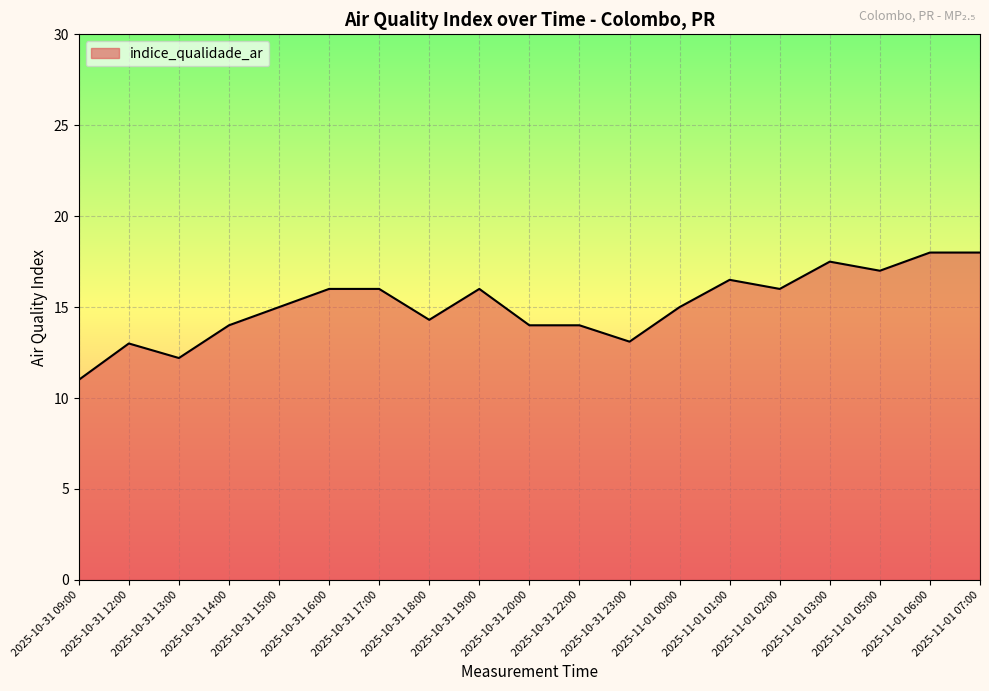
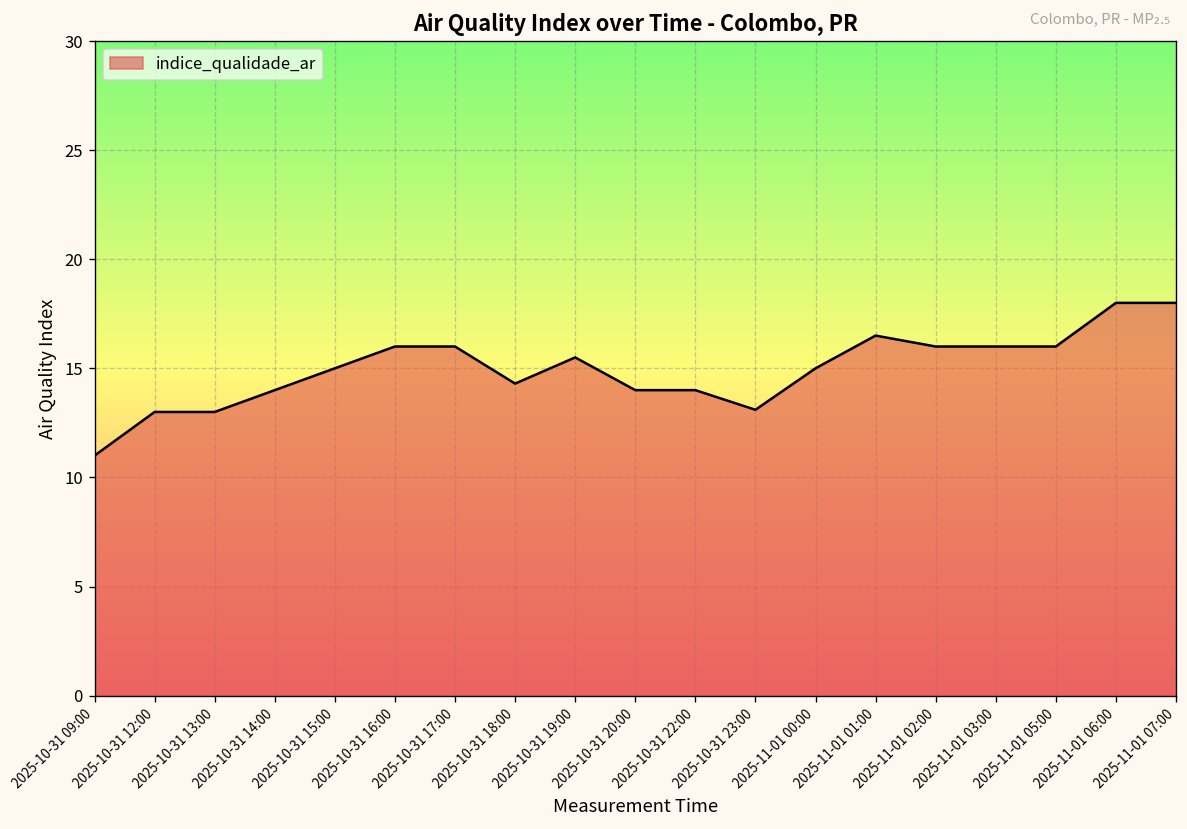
  {
    "2025-10-31 09:00": 11.0,
    "2025-10-31 12:00": 13.0,
-   "2025-10-31 13:00": 12.2,
+   "2025-10-31 13:00": 13.0,
    "2025-10-31 14:00": 14.0,
    "2025-10-31 15:00": 15.0,
    "2025-10-31 16:00": 16.0,
    "2025-10-31 17:00": 16.0,
    "2025-10-31 18:00": 14.3,
-   "2025-10-31 19:00": 16.0,
+   "2025-10-31 19:00": 15.5,
    "2025-10-31 20:00": 14.0,
    "2025-10-31 22:00": 14.0,
    "2025-10-31 23:00": 13.1,
    "2025-11-01 00:00": 15.0,
    "2025-11-01 01:00": 16.5,
    "2025-11-01 02:00": 16.0,
-   "2025-11-01 03:00": 17.5,
-   "2025-11-01 05:00": 17,
+   "2025-11-01 03:00": 16.0,
+   "2025-11-01 05:00": 16,
    "2025-11-01 06:00": 18.0,
    "2025-11-01 07:00": 18.0
  }
